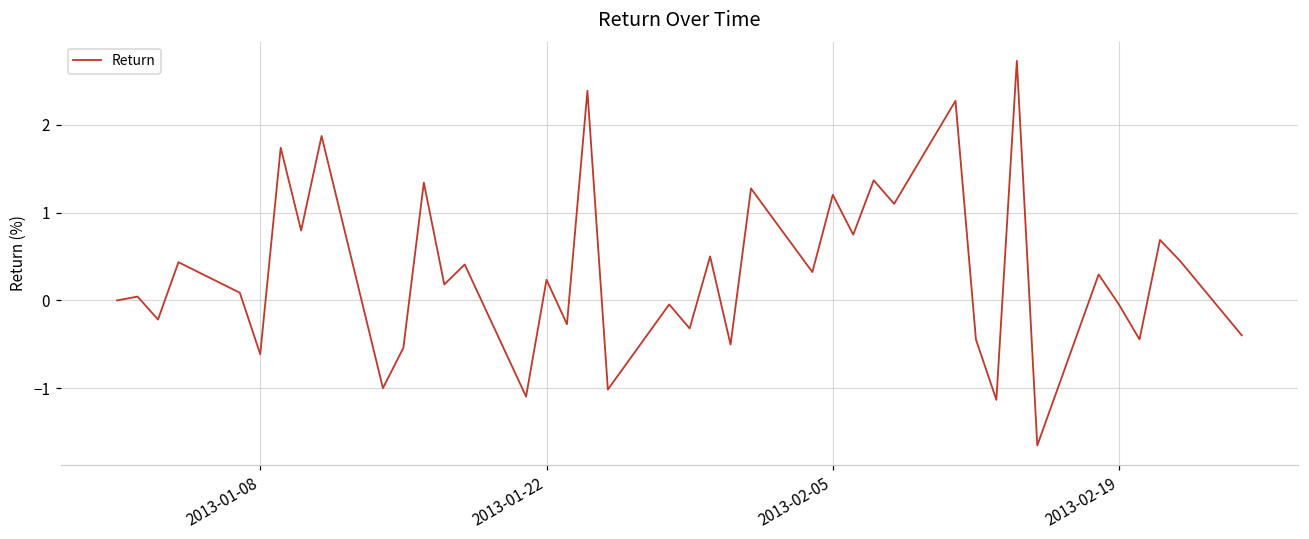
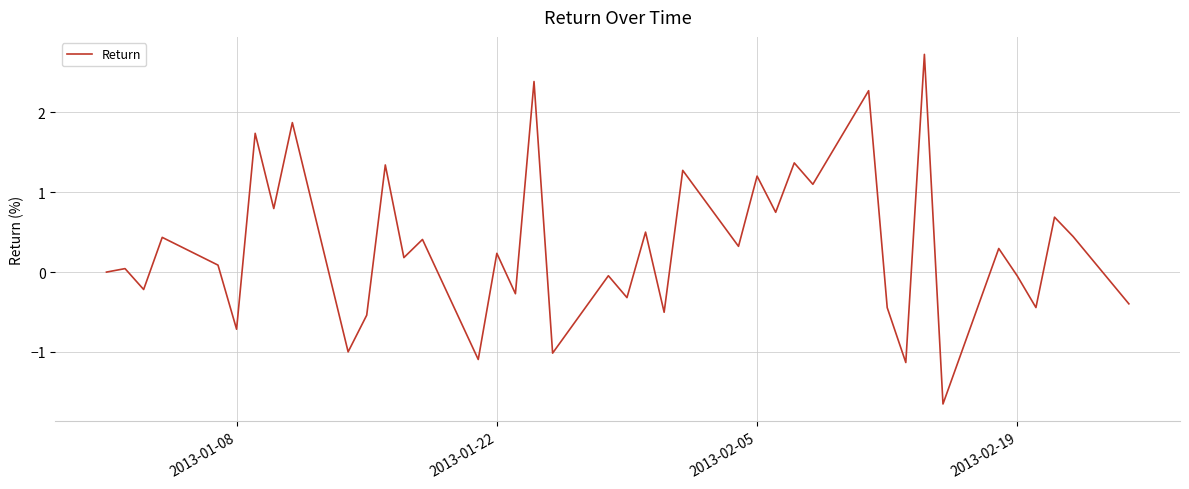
  {
-   "2013-01-08": -0.6,
+   "2013-01-08": -0.7,
    "2013-01-22": 0.2,
    "2013-02-05": 1.2,
    "2013-02-19": 0.0
  }
